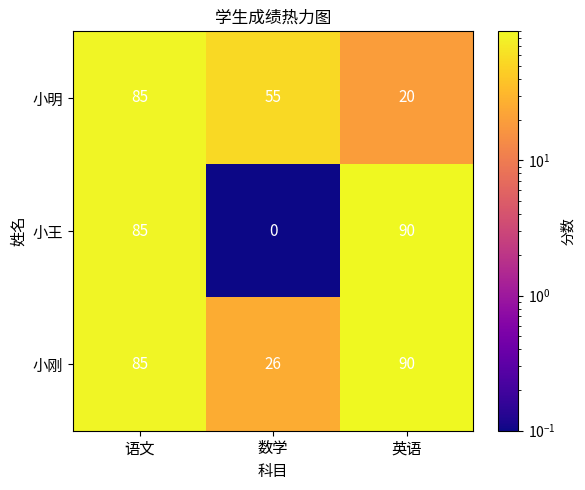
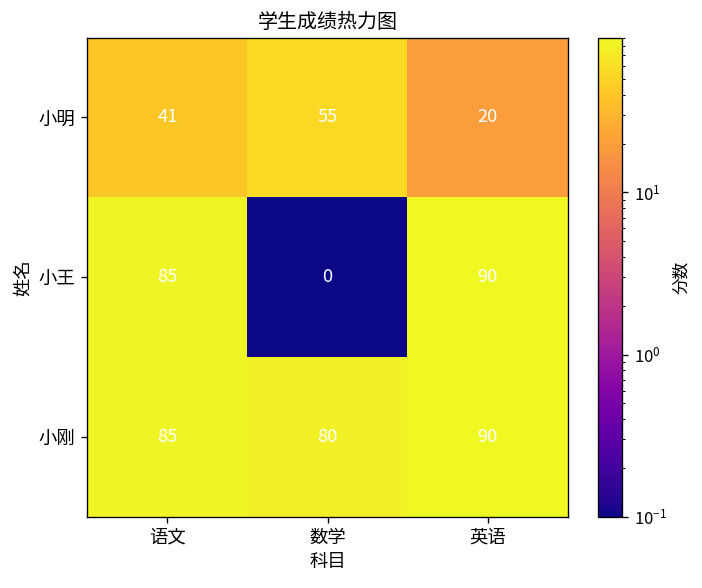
  {
    "小明": {
-     "语文": 85,
+     "语文": 41,
      "数学": 55,
      "英语": 20
    },
    "小王": {
      "语文": 85,
      "数学": 0,
      "英语": 90
    },
    "小刚": {
      "语文": 85,
-     "数学": 26,
+     "数学": 80,
      "英语": 90
    }
  }
